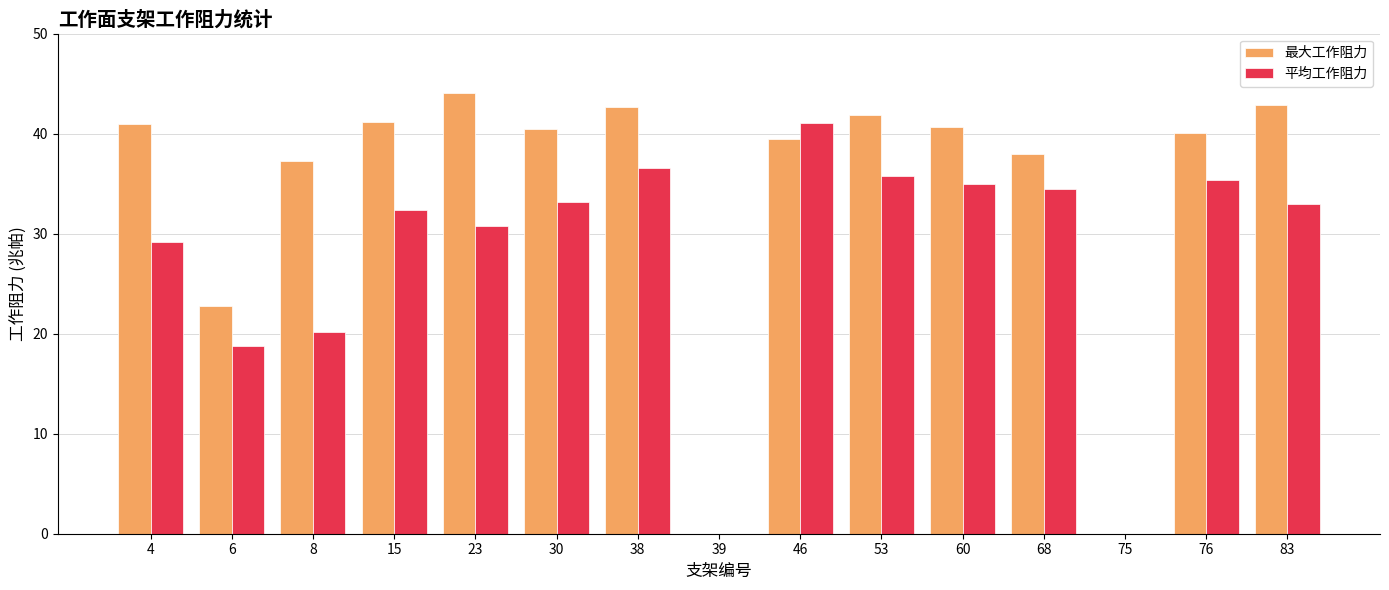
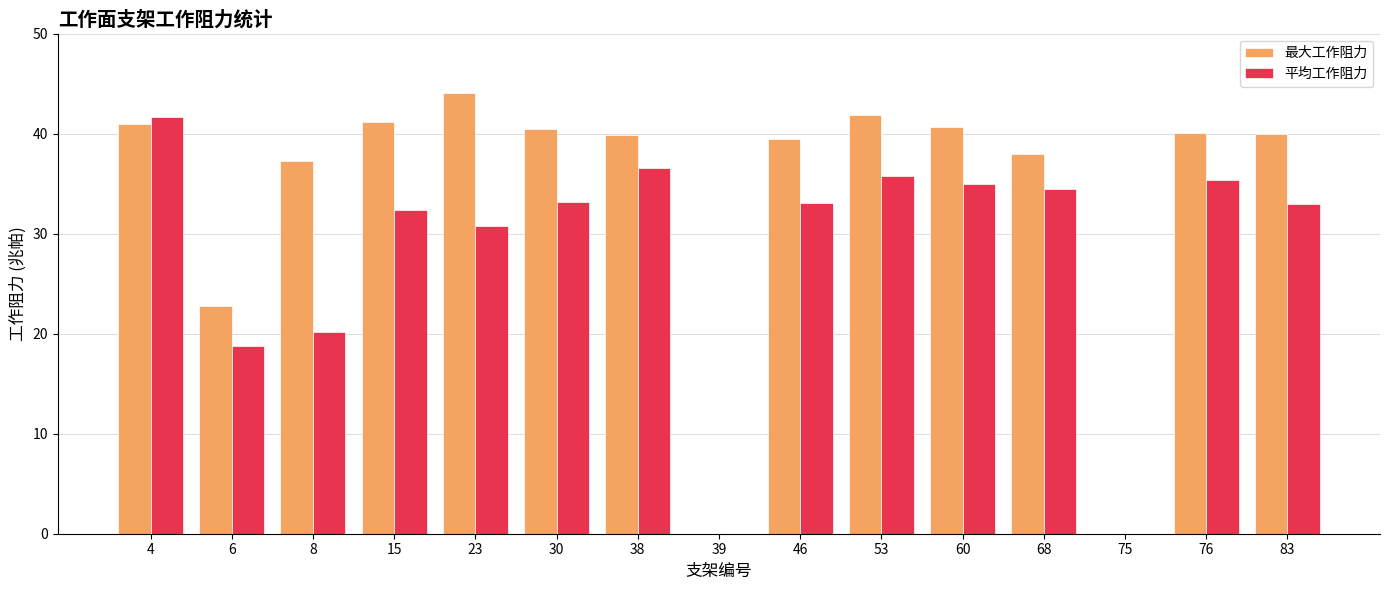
  {
    "最大工作阻力": {
      "4": 41,
      "6": 23,
      "8": 37,
      "15": 41,
      "23": 44,
      "30": 40,
-     "38": 43,
+     "38": 40,
      "39": 0,
      "46": 39,
      "53": 42,
      "60": 41,
      "68": 38,
      "75": 0,
      "76": 40,
-     "83": 43
+     "83": 40
    },
    "平均工作阻力": {
-     "4": 29,
+     "4": 42,
      "6": 19,
      "8": 20,
      "15": 32,
      "23": 31,
      "30": 33,
      "38": 37,
      "39": 0,
-     "46": 41,
+     "46": 33,
      "53": 36,
      "60": 35,
      "68": 34,
      "75": 0,
      "76": 35,
      "83": 33
    }
  }
